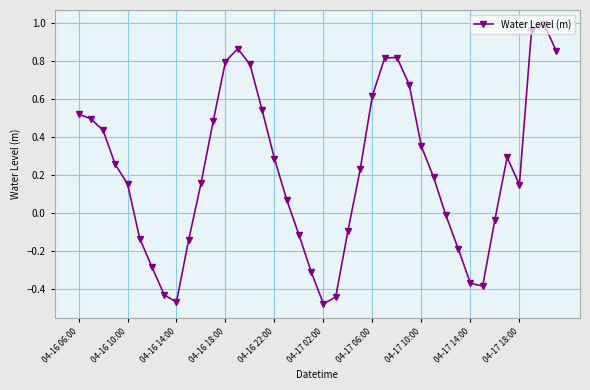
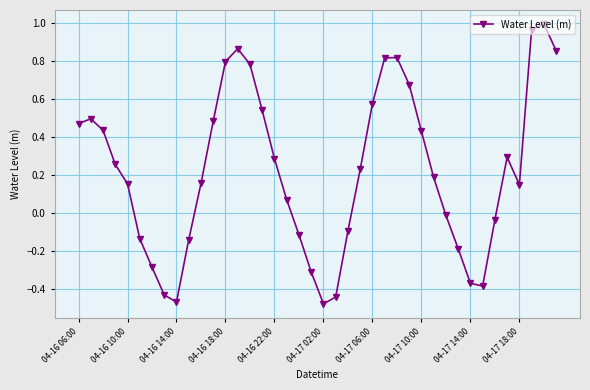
  {
-   "04-16 06:00": 0.52,
+   "04-16 06:00": 0.47,
    "04-16 10:00": 0.15,
    "04-16 14:00": -0.47,
    "04-16 18:00": 0.80,
    "04-16 22:00": 0.28,
    "04-17 02:00": -0.48,
-   "04-17 06:00": 0.62,
-   "04-17 10:00": 0.35,
+   "04-17 06:00": 0.57,
+   "04-17 10:00": 0.43,
    "04-17 14:00": -0.37,
    "04-17 18:00": 0.15
  }
